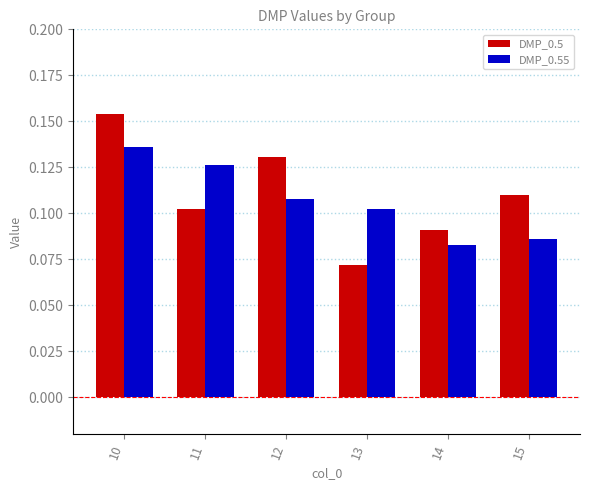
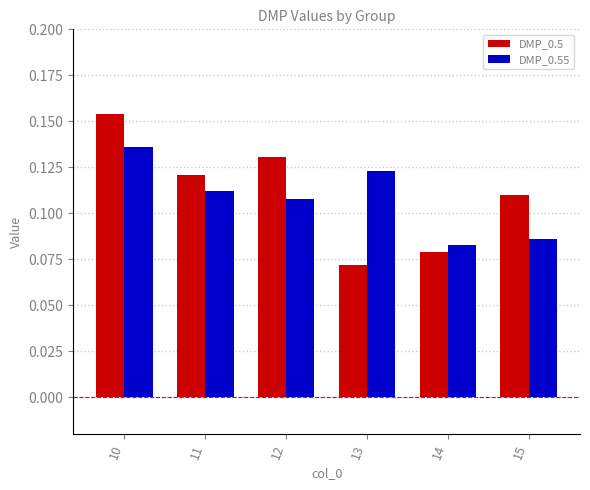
  {
    "DMP_0.5": {
      "10": 0.154,
-     "11": 0.102,
+     "11": 0.121,
      "12": 0.131,
      "13": 0.072,
-     "14": 0.091,
+     "14": 0.079,
      "15": 0.110
    },
    "DMP_0.55": {
      "10": 0.136,
-     "11": 0.126,
+     "11": 0.112,
      "12": 0.108,
-     "13": 0.102,
+     "13": 0.123,
      "14": 0.083,
      "15": 0.086
    }
  }
